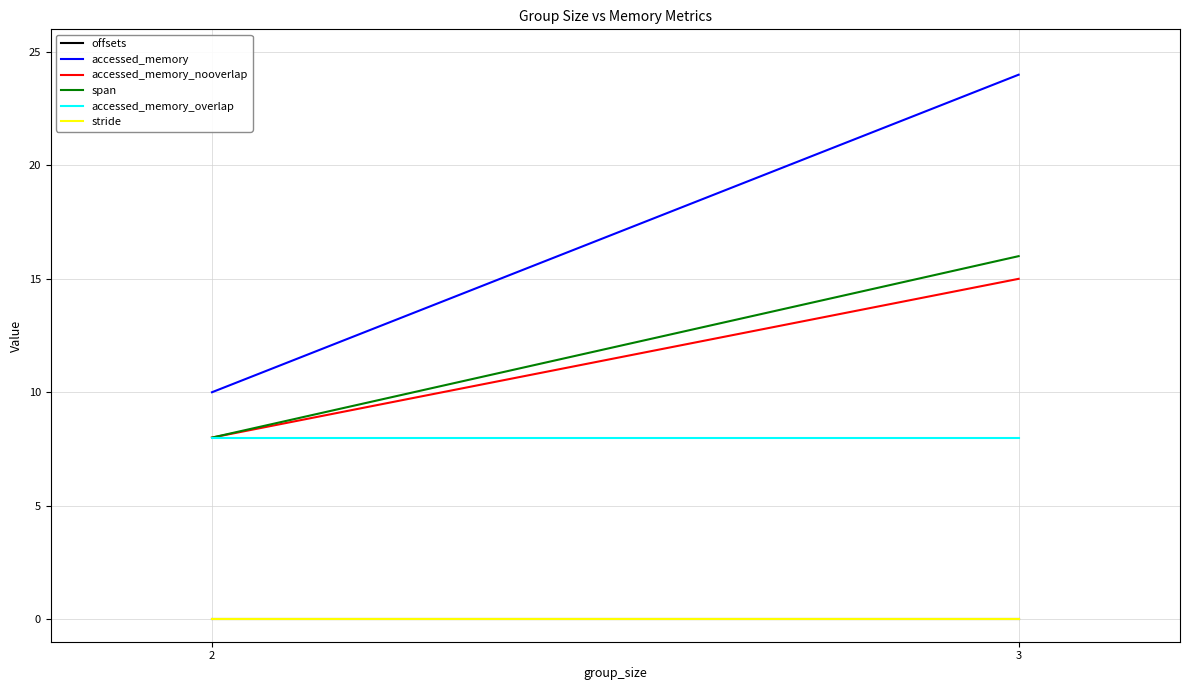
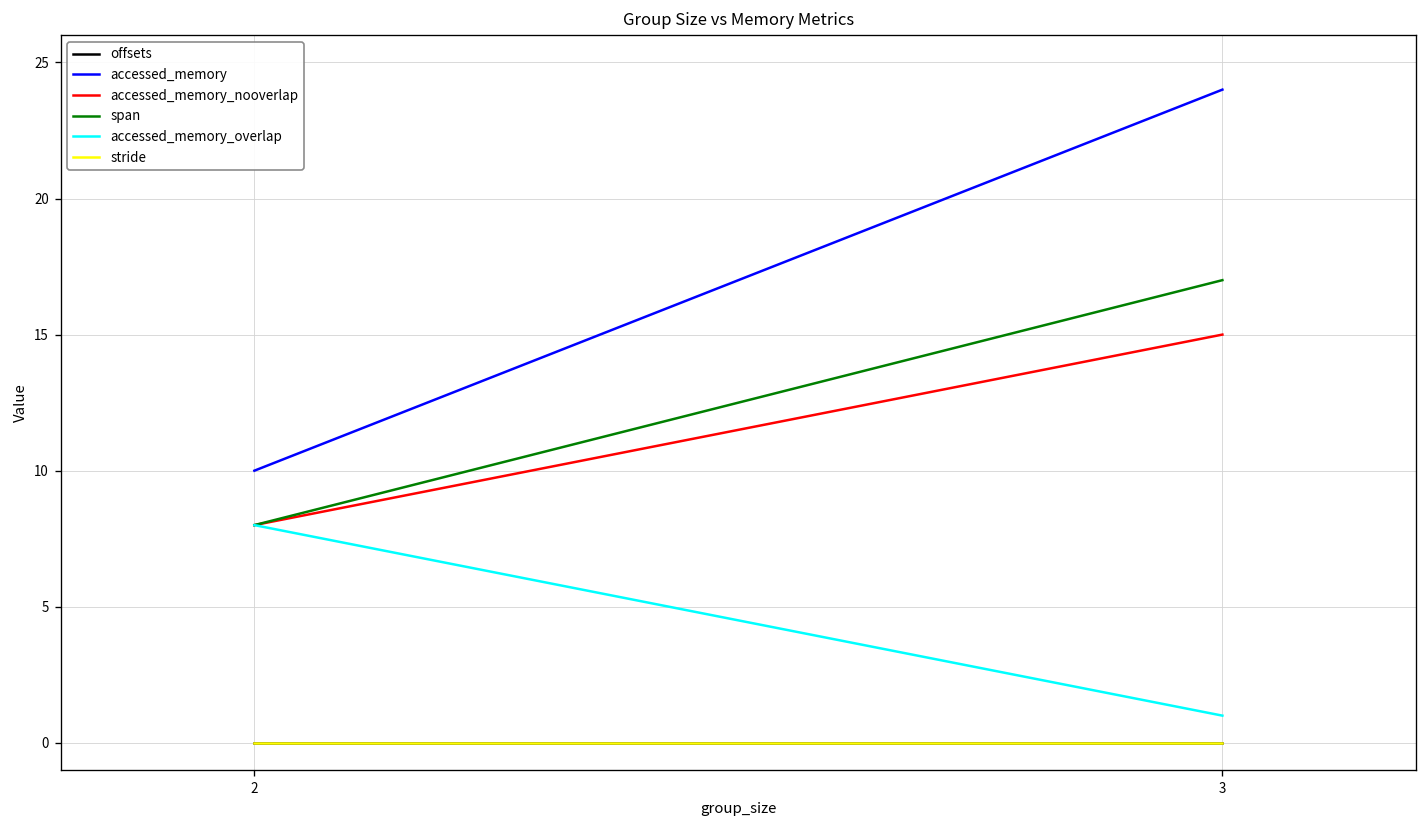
  {
    "stride": {
      "2": 0,
      "3": 0
    },
    "accessed_memory": {
      "2": 10,
      "3": 24
    },
    "accessed_memory_nooverlap": {
      "3": 15
    },
    "span": {
-     "3": 16
+     "3": 17
    },
    "accessed_memory_overlap": {
-     "3": 8
+     "3": 1
    }
  }
